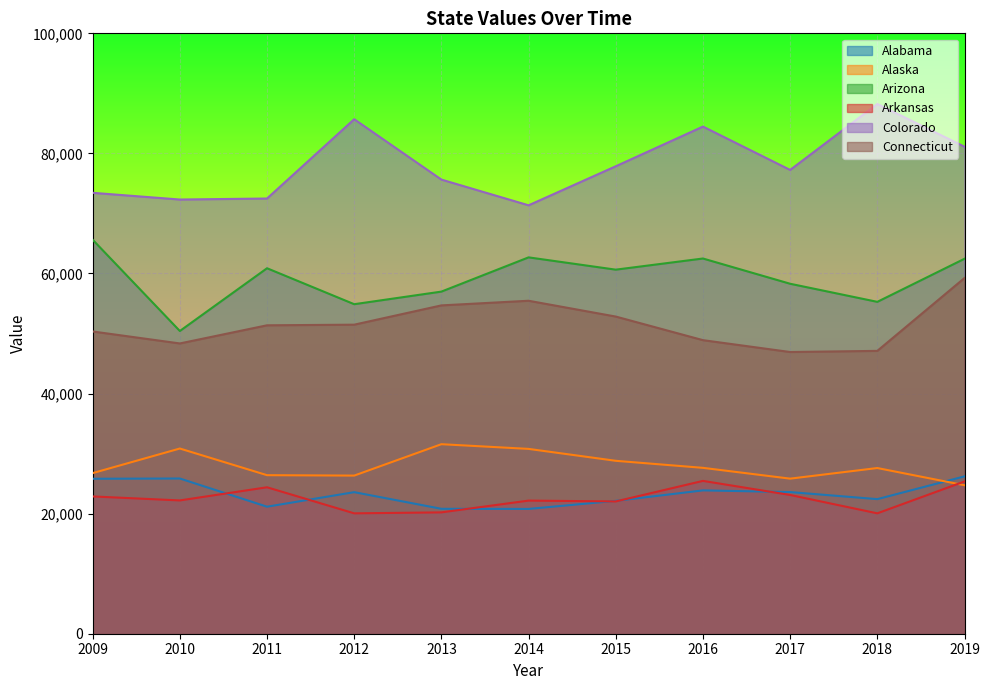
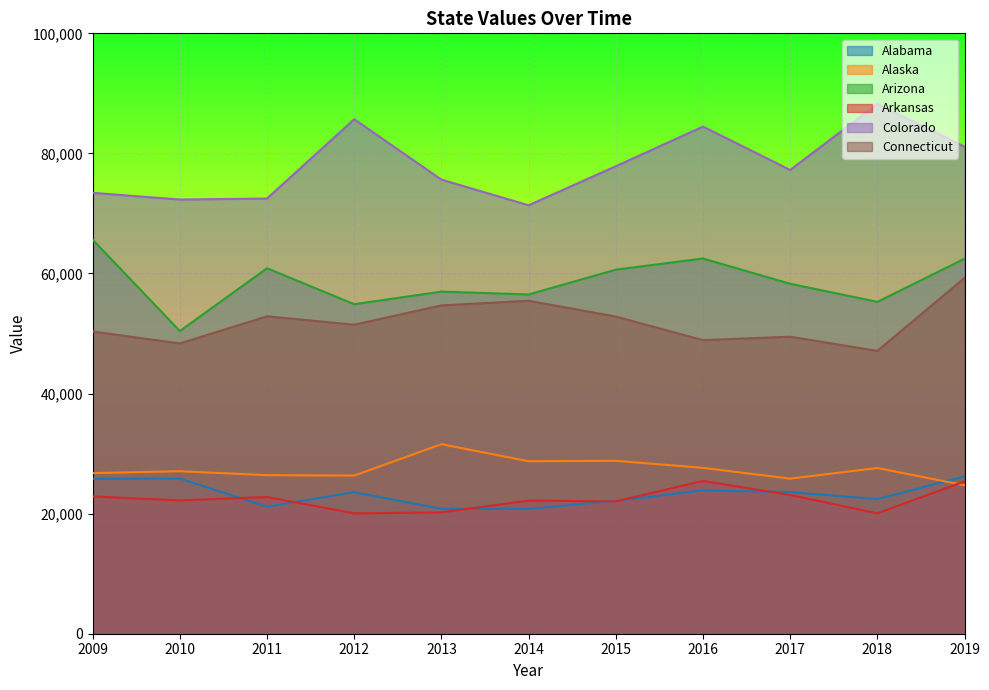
  {
    "Alabama": {
      "2009": "26,000",
      "2010": "26,000",
      "2011": "21,000",
      "2012": "24,000",
      "2013": "21,000",
      "2014": "21,000",
      "2016": "24,000",
      "2017": "24,000",
      "2018": "22,000",
      "2019": "26,000"
    },
    "Alaska": {
      "2009": "27,000",
-     "2010": "31,000",
+     "2010": "27,000",
      "2011": "26,000",
      "2012": "26,000",
      "2013": "32,000",
-     "2014": "31,000",
+     "2014": "29,000",
      "2015": "29,000",
      "2016": "28,000",
      "2017": "26,000",
      "2018": "28,000",
      "2019": "25,000"
    },
    "Arizona": {
      "2009": "66,000",
      "2010": "50,000",
      "2011": "61,000",
      "2012": "55,000",
      "2013": "57,000",
-     "2014": "63,000",
+     "2014": "57,000",
      "2015": "61,000",
      "2016": "62,000",
      "2017": "58,000",
      "2018": "55,000",
      "2019": "62,000"
    },
    "Arkansas": {
      "2009": "23,000",
      "2010": "22,000",
-     "2011": "24,000",
+     "2011": "23,000",
      "2012": "20,000",
      "2013": "20,000",
      "2014": "22,000",
      "2016": "25,000",
      "2017": "23,000",
      "2018": "20,000",
      "2019": "25,000"
    },
    "Colorado": {
      "2009": "73,000",
      "2010": "72,000",
      "2011": "72,000",
      "2012": "86,000",
      "2013": "76,000",
      "2014": "71,000",
      "2015": "78,000",
      "2016": "84,000",
      "2017": "77,000",
      "2019": "81,000"
    },
    "Connecticut": {
      "2009": "50,000",
      "2010": "48,000",
-     "2011": "51,000",
+     "2011": "53,000",
      "2012": "51,000",
      "2013": "55,000",
      "2014": "55,000",
      "2015": "53,000",
      "2016": "49,000",
-     "2017": "47,000",
+     "2017": "49,000",
      "2018": "47,000",
      "2019": "59,000"
    }
  }
